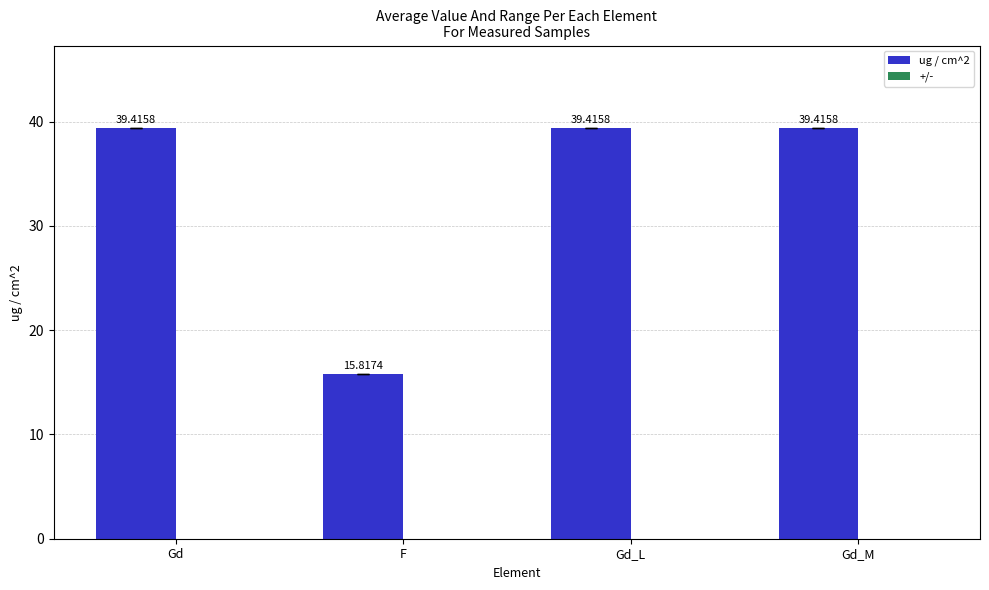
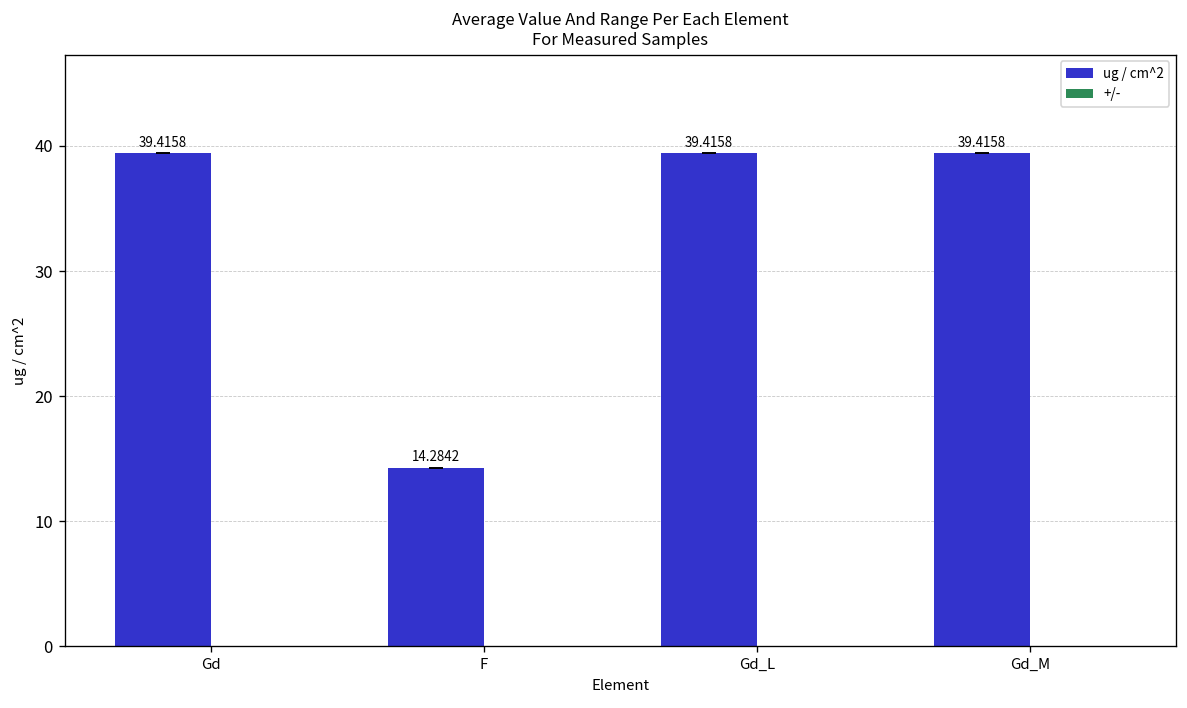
  {
    "ug / cm^2": {
      "Gd": 39.4158,
-     "F": 15.8174,
+     "F": 14.2842,
      "Gd_L": 39.4158,
      "Gd_M": 39.4158
    },
    "+/-": {
      "Gd": 0.0,
      "F": 0.0,
      "Gd_L": 0.0,
      "Gd_M": 0.0
    }
  }
